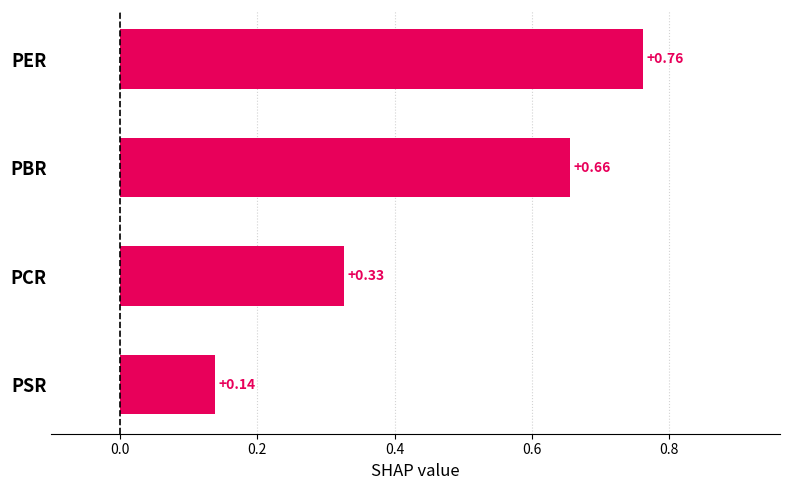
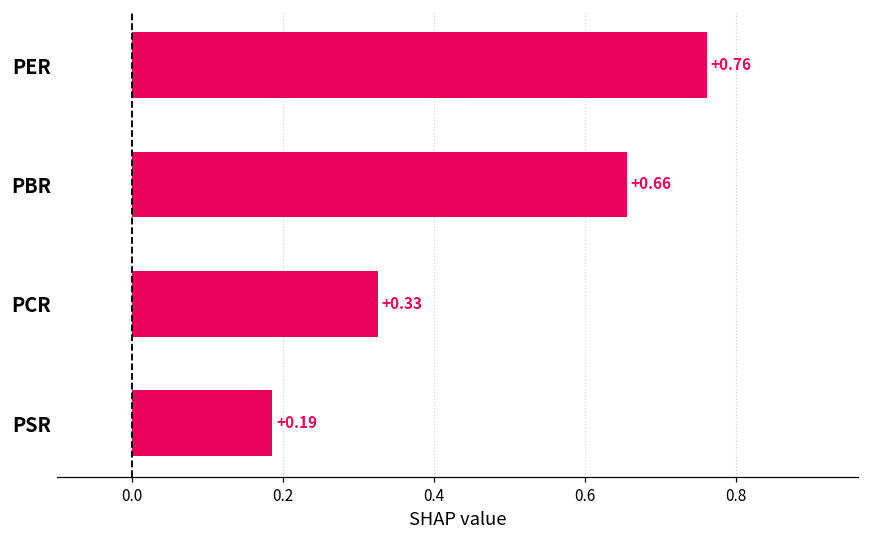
  {
    "PER": "+0.76",
    "PBR": "+0.66",
    "PCR": "+0.33",
-   "PSR": "+0.14"
+   "PSR": "+0.19"
  }
